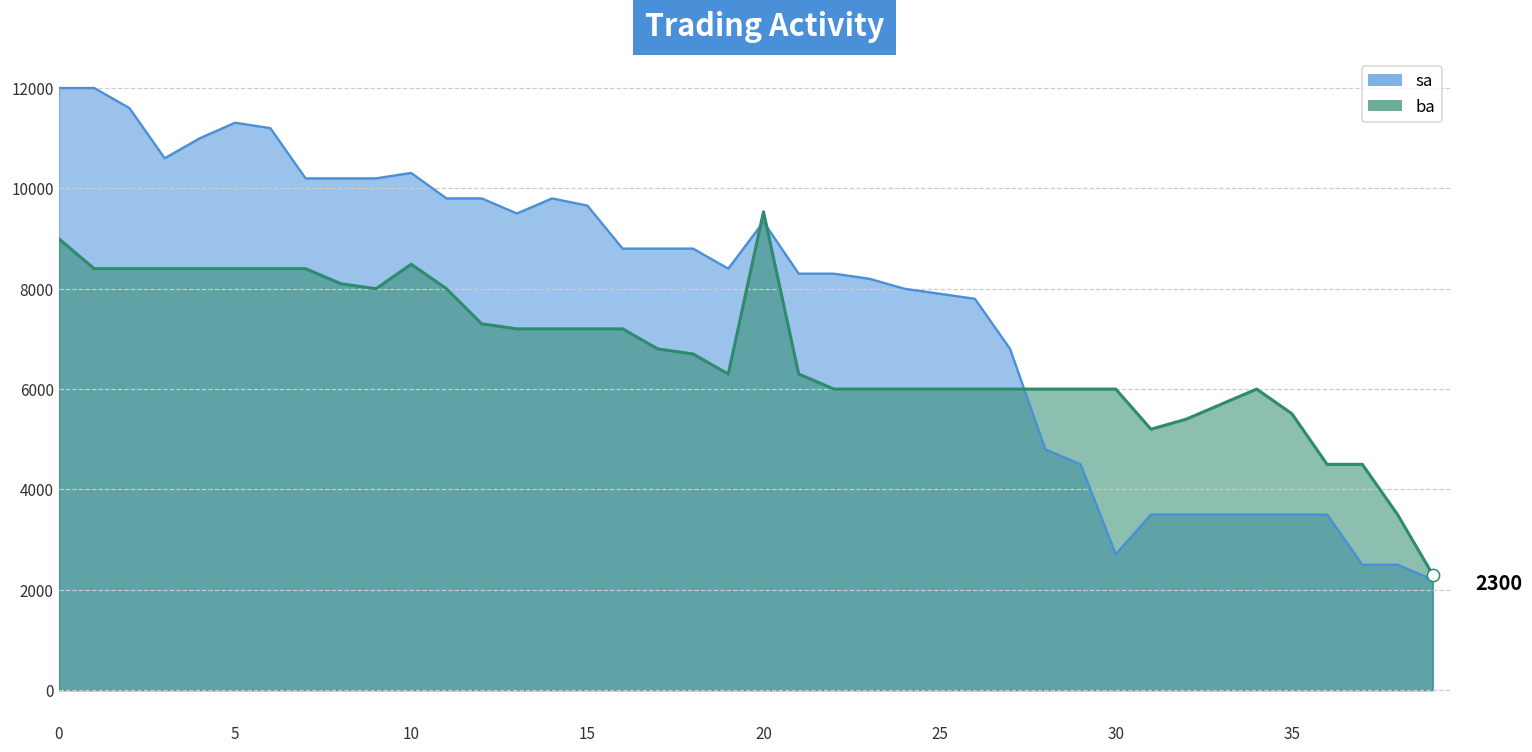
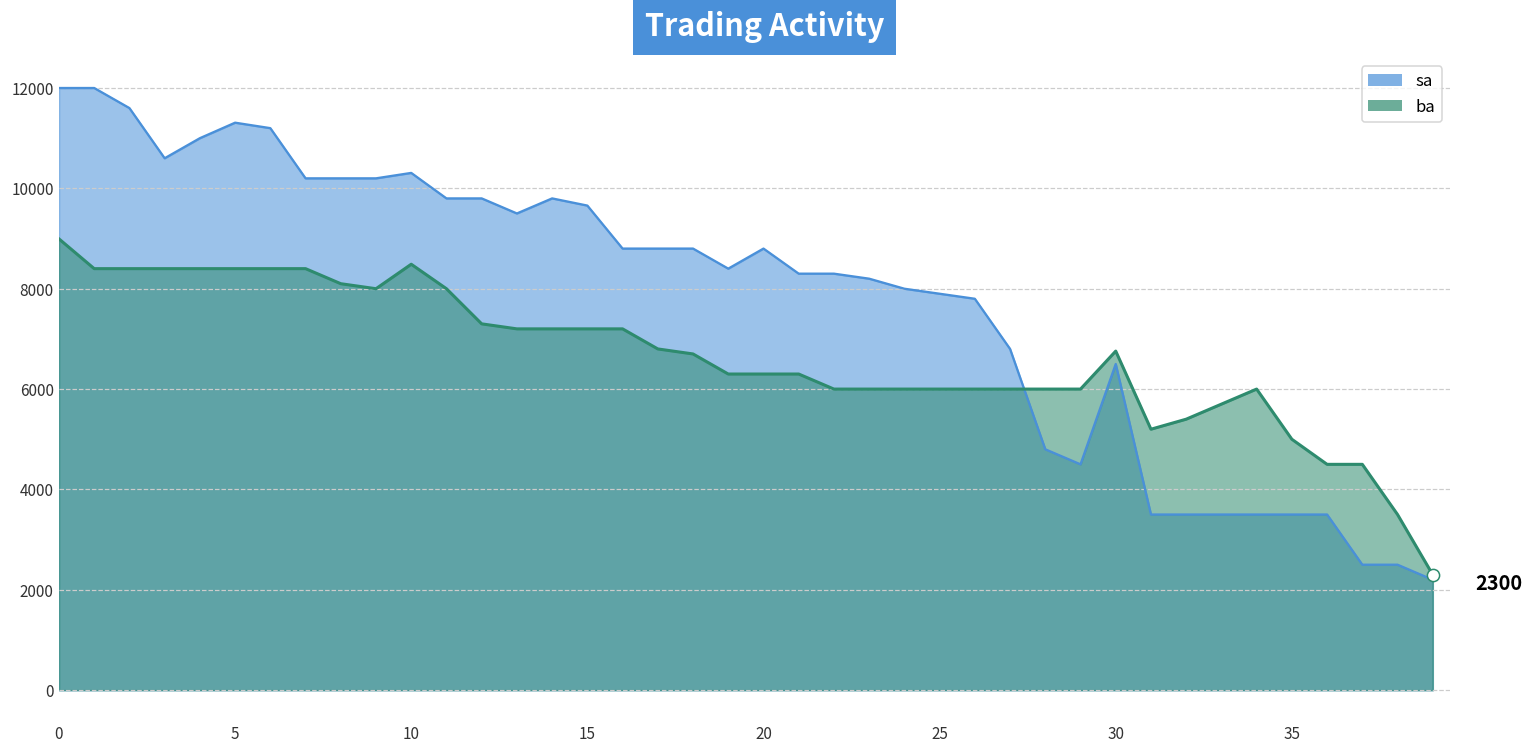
  {
    "sa": {
      "0": 12000,
      "5": 11300,
      "10": 10300,
      "15": 9700,
-     "20": 9300,
+     "20": 8800,
      "25": 7900,
-     "30": 2700,
+     "30": 6500,
      "35": 3500
    },
    "ba": {
      "0": 9000,
      "5": 8400,
      "10": 8500,
      "15": 7200,
-     "20": 9500,
+     "20": 6300,
      "25": 6000,
-     "30": 6000,
-     "35": 5500
+     "30": 6800,
+     "35": 5000
    }
  }
